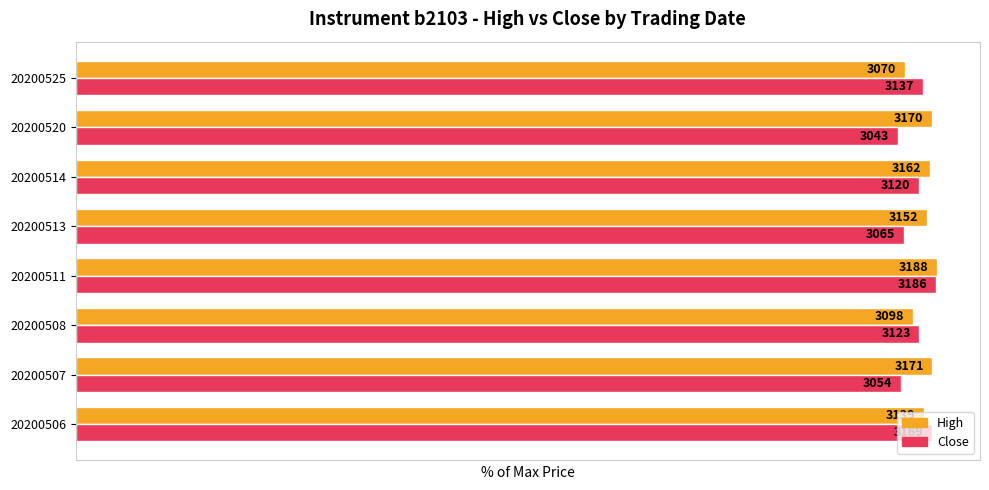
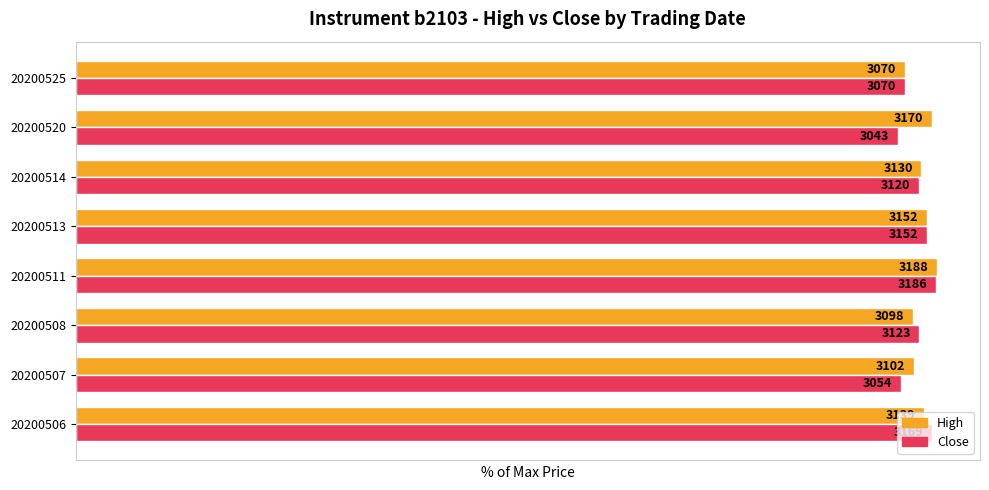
  {
    "High": {
-     "20200514": 3162,
-     "20200507": 3171
+     "20200514": 3130,
+     "20200507": 3102
    },
    "Close": {
-     "20200525": 3137,
-     "20200513": 3065
+     "20200525": 3070,
+     "20200513": 3152
    }
  }
